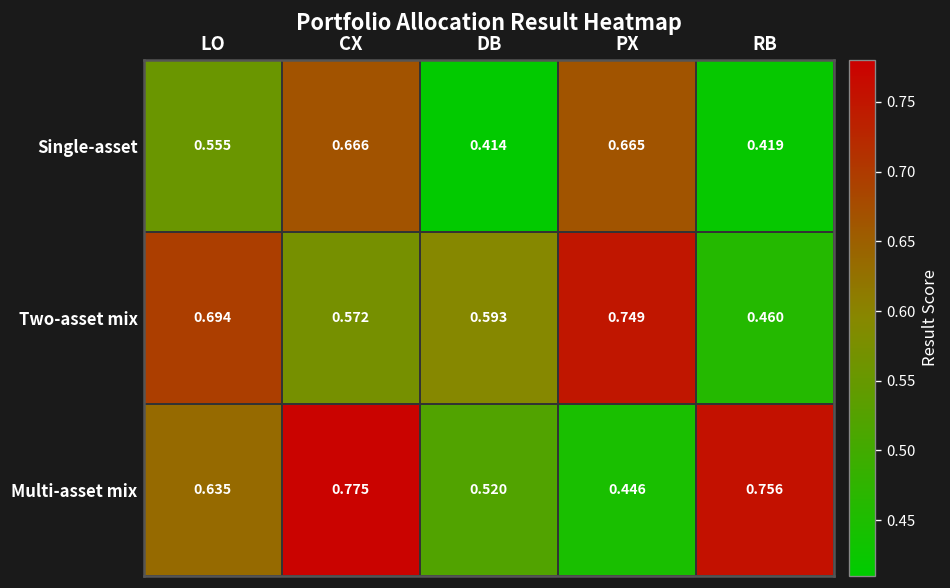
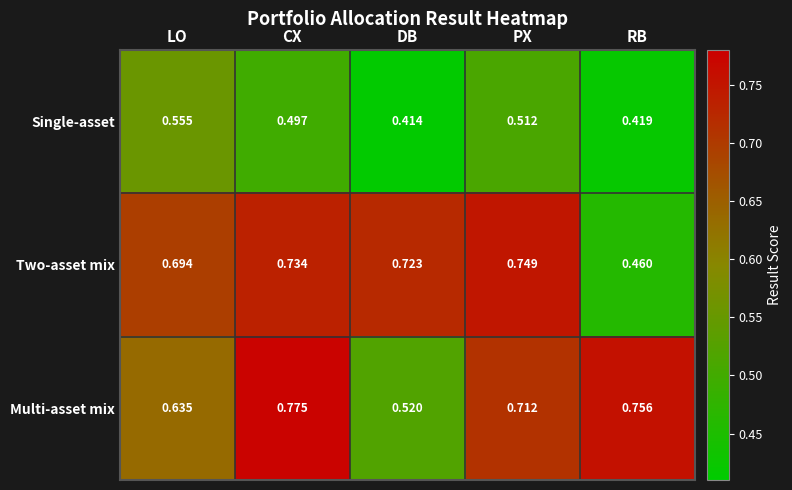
  {
    "Single-asset": {
      "LO": 0.555,
-     "CX": 0.666,
+     "CX": 0.497,
      "DB": 0.414,
-     "PX": 0.665,
+     "PX": 0.512,
      "RB": 0.419
    },
    "Two-asset mix": {
      "LO": 0.694,
-     "CX": 0.572,
-     "DB": 0.593,
+     "CX": 0.734,
+     "DB": 0.723,
      "PX": 0.749,
      "RB": 0.460
    },
    "Multi-asset mix": {
      "LO": 0.635,
      "CX": 0.775,
      "DB": 0.520,
-     "PX": 0.446,
+     "PX": 0.712,
      "RB": 0.756
    }
  }
